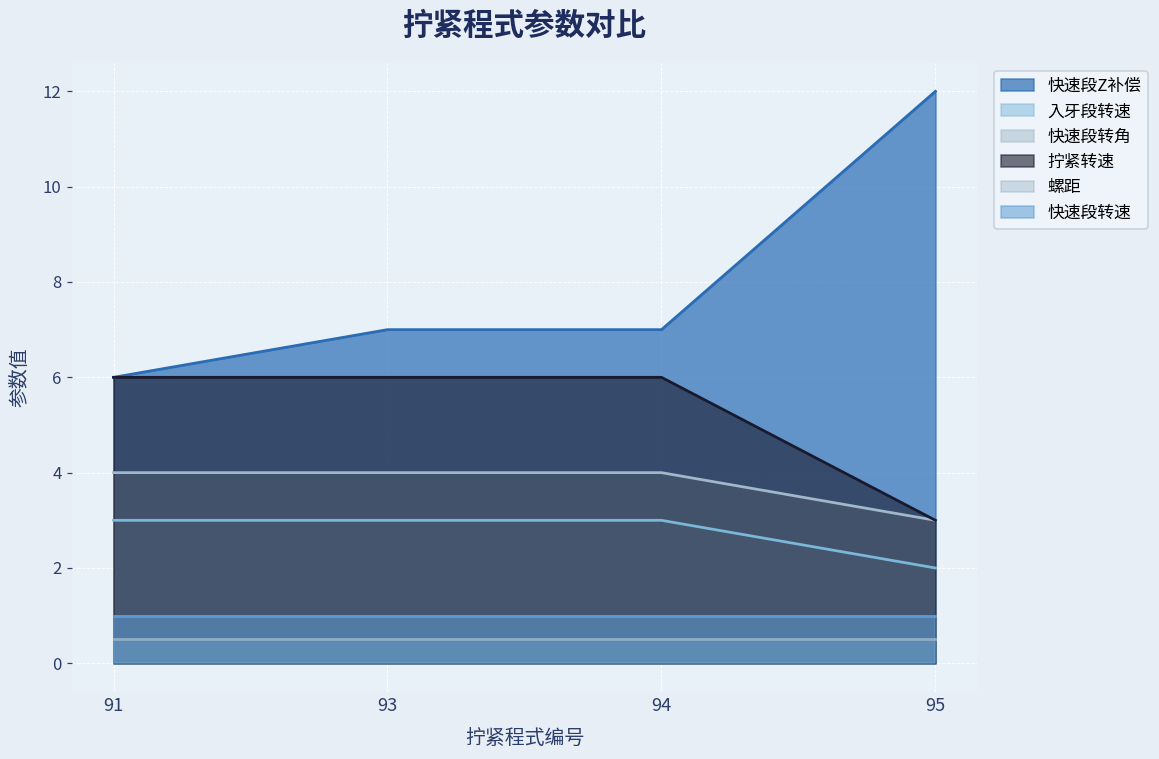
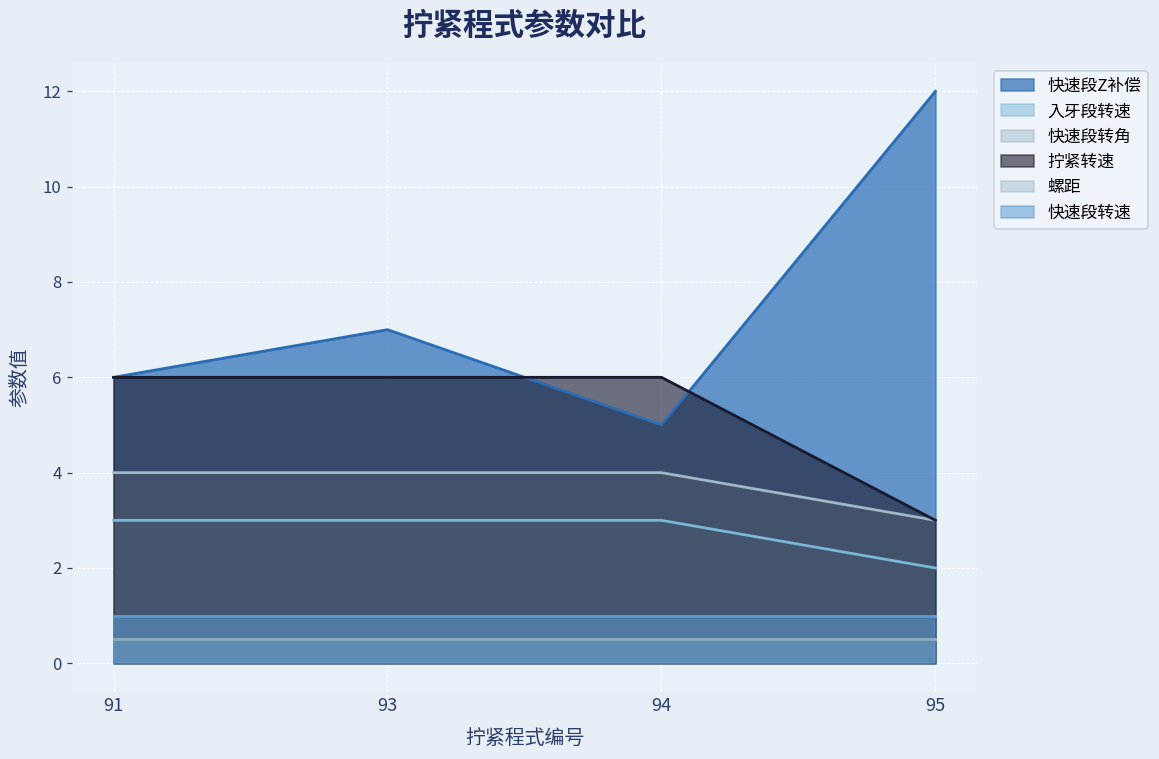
  {
    "快速段Z补偿": {
      "93": 7,
-     "94": 7,
+     "94": 5,
      "95": 12
    },
    "拧紧转速": {
      "93": 6,
      "94": 6
    }
  }
